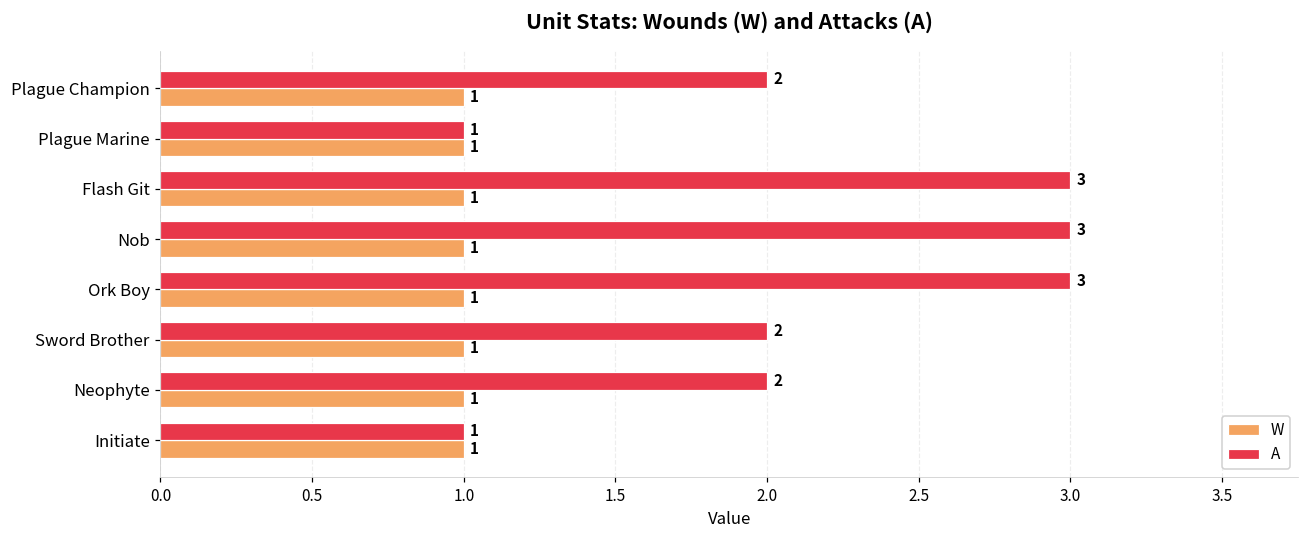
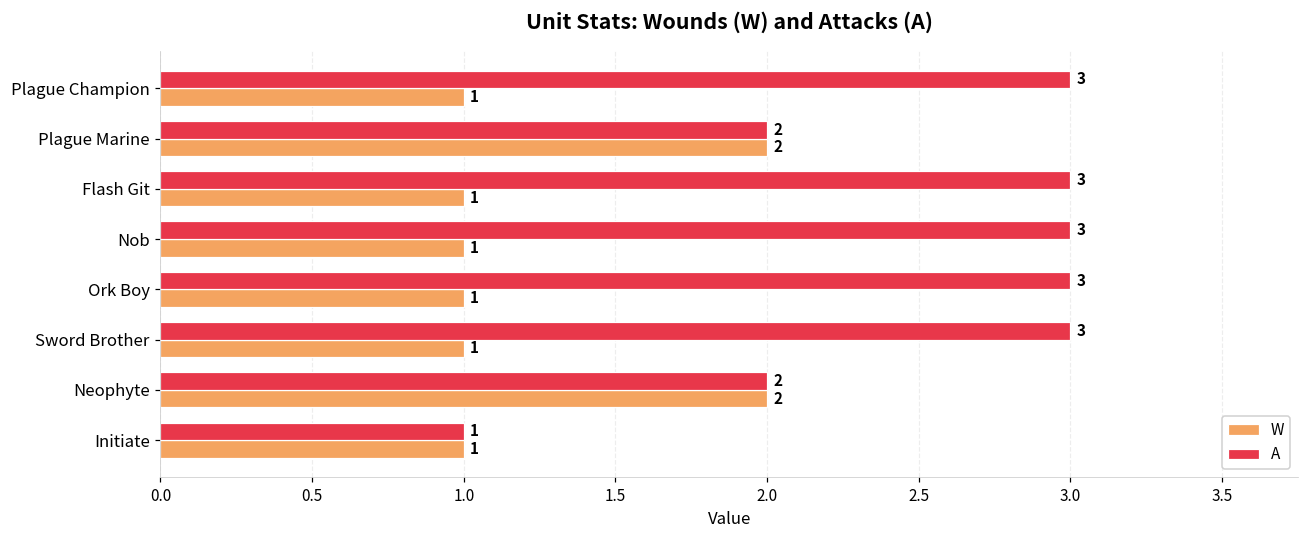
  {
    "W": {
      "Plague Champion": 1,
-     "Plague Marine": 1,
+     "Plague Marine": 2,
      "Flash Git": 1,
      "Nob": 1,
      "Ork Boy": 1,
      "Sword Brother": 1,
-     "Neophyte": 1,
+     "Neophyte": 2,
      "Initiate": 1
    },
    "A": {
-     "Plague Champion": 2,
-     "Plague Marine": 1,
+     "Plague Champion": 3,
+     "Plague Marine": 2,
      "Flash Git": 3,
      "Nob": 3,
      "Ork Boy": 3,
-     "Sword Brother": 2,
+     "Sword Brother": 3,
      "Neophyte": 2,
      "Initiate": 1
    }
  }
